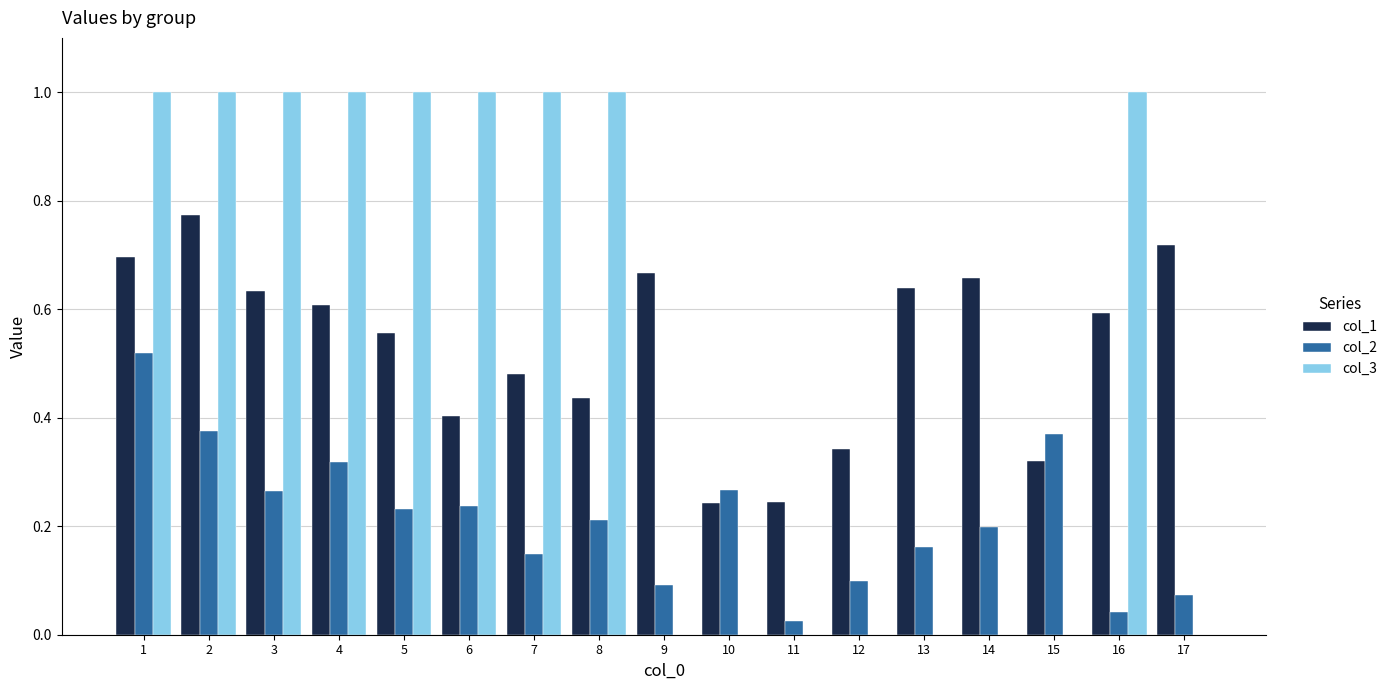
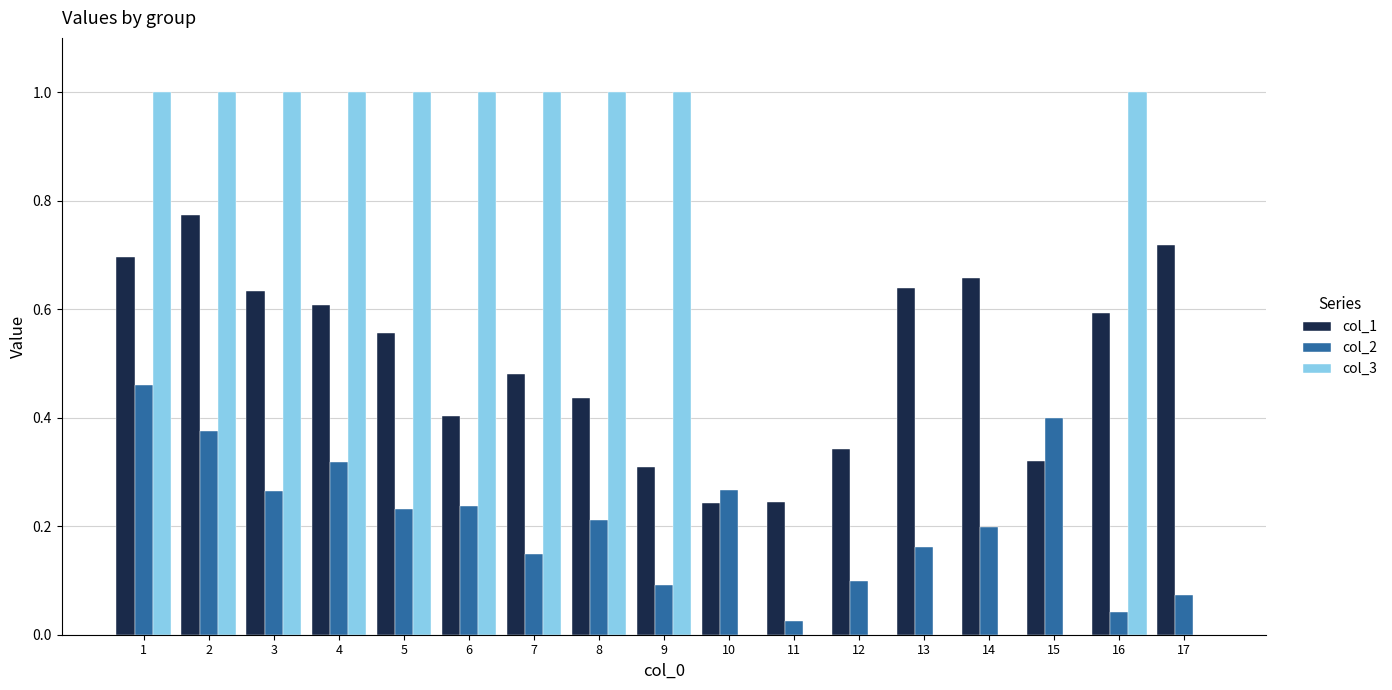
  {
    "col_1": {
      "1": 0.70,
      "2": 0.77,
      "3": 0.63,
      "4": 0.61,
      "5": 0.56,
      "6": 0.40,
      "7": 0.48,
      "8": 0.44,
-     "9": 0.67,
+     "9": 0.31,
      "10": 0.24,
      "11": 0.25,
      "12": 0.34,
      "13": 0.64,
      "14": 0.66,
      "15": 0.32,
      "16": 0.59,
      "17": 0.72
    },
    "col_2": {
-     "1": 0.52,
+     "1": 0.46,
      "2": 0.38,
      "3": 0.26,
      "4": 0.32,
      "5": 0.23,
      "6": 0.24,
      "7": 0.15,
      "8": 0.21,
      "9": 0.09,
      "10": 0.27,
      "11": 0.03,
      "12": 0.10,
      "13": 0.16,
      "14": 0.20,
-     "15": 0.37,
+     "15": 0.40,
      "16": 0.04,
      "17": 0.07
    },
    "col_3": {
      "1": 1,
      "2": 1,
      "3": 1,
      "4": 1,
      "5": 1,
      "6": 1,
      "7": 1,
      "8": 1,
-     "9": 0,
+     "9": 1,
      "10": 0,
      "11": 0,
      "12": 0,
      "13": 0,
      "14": 0,
      "15": 0,
      "16": 1,
      "17": 0
    }
  }
